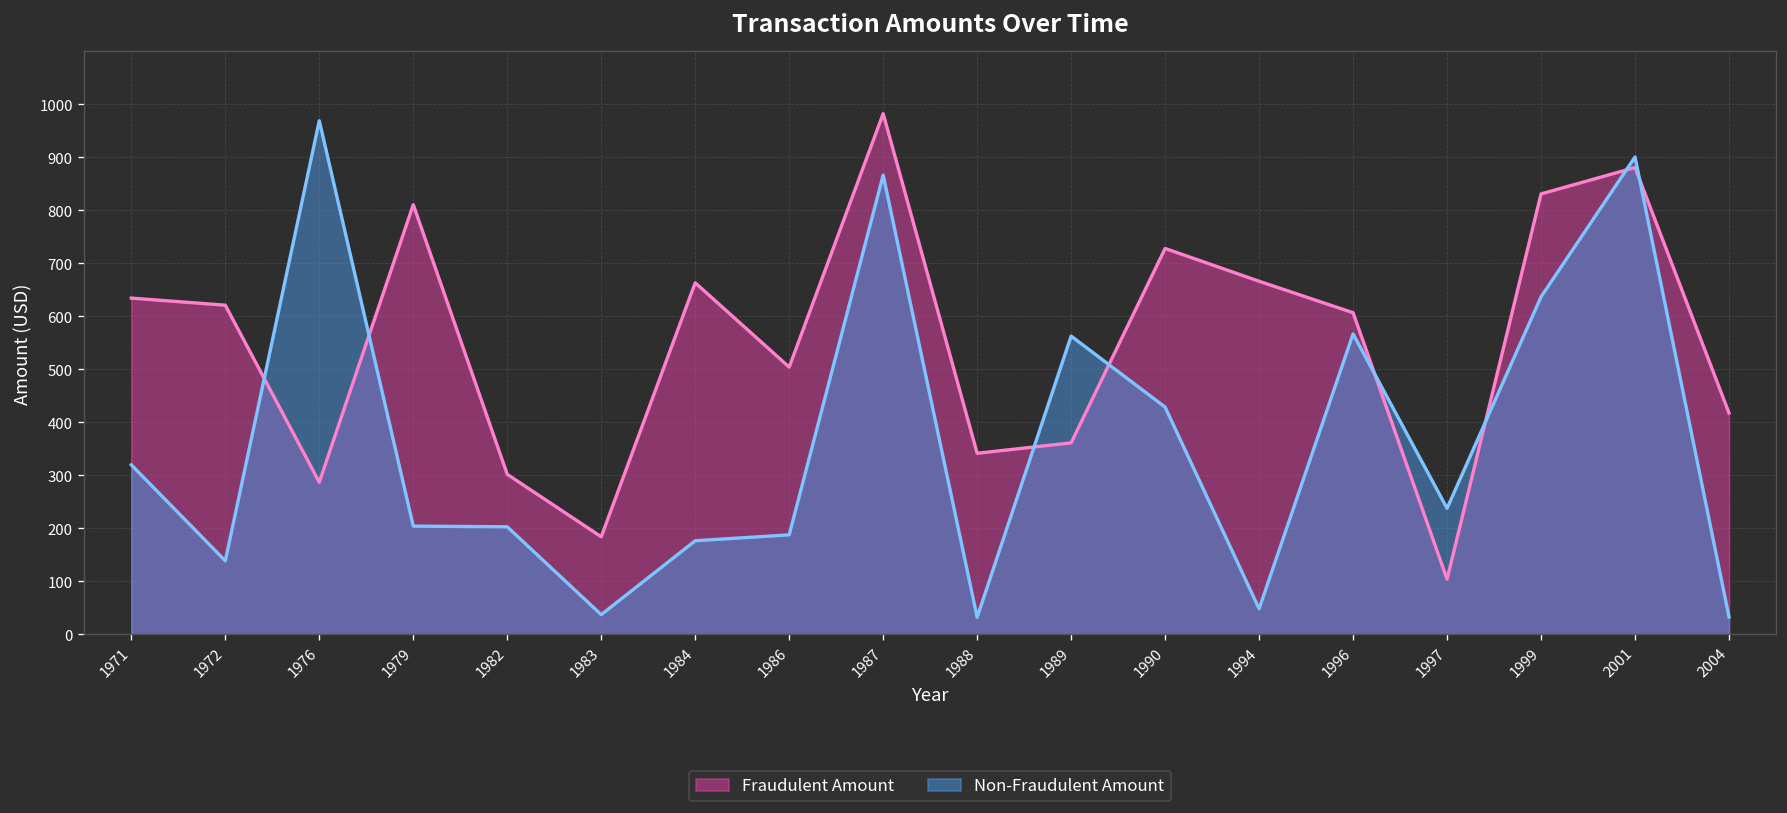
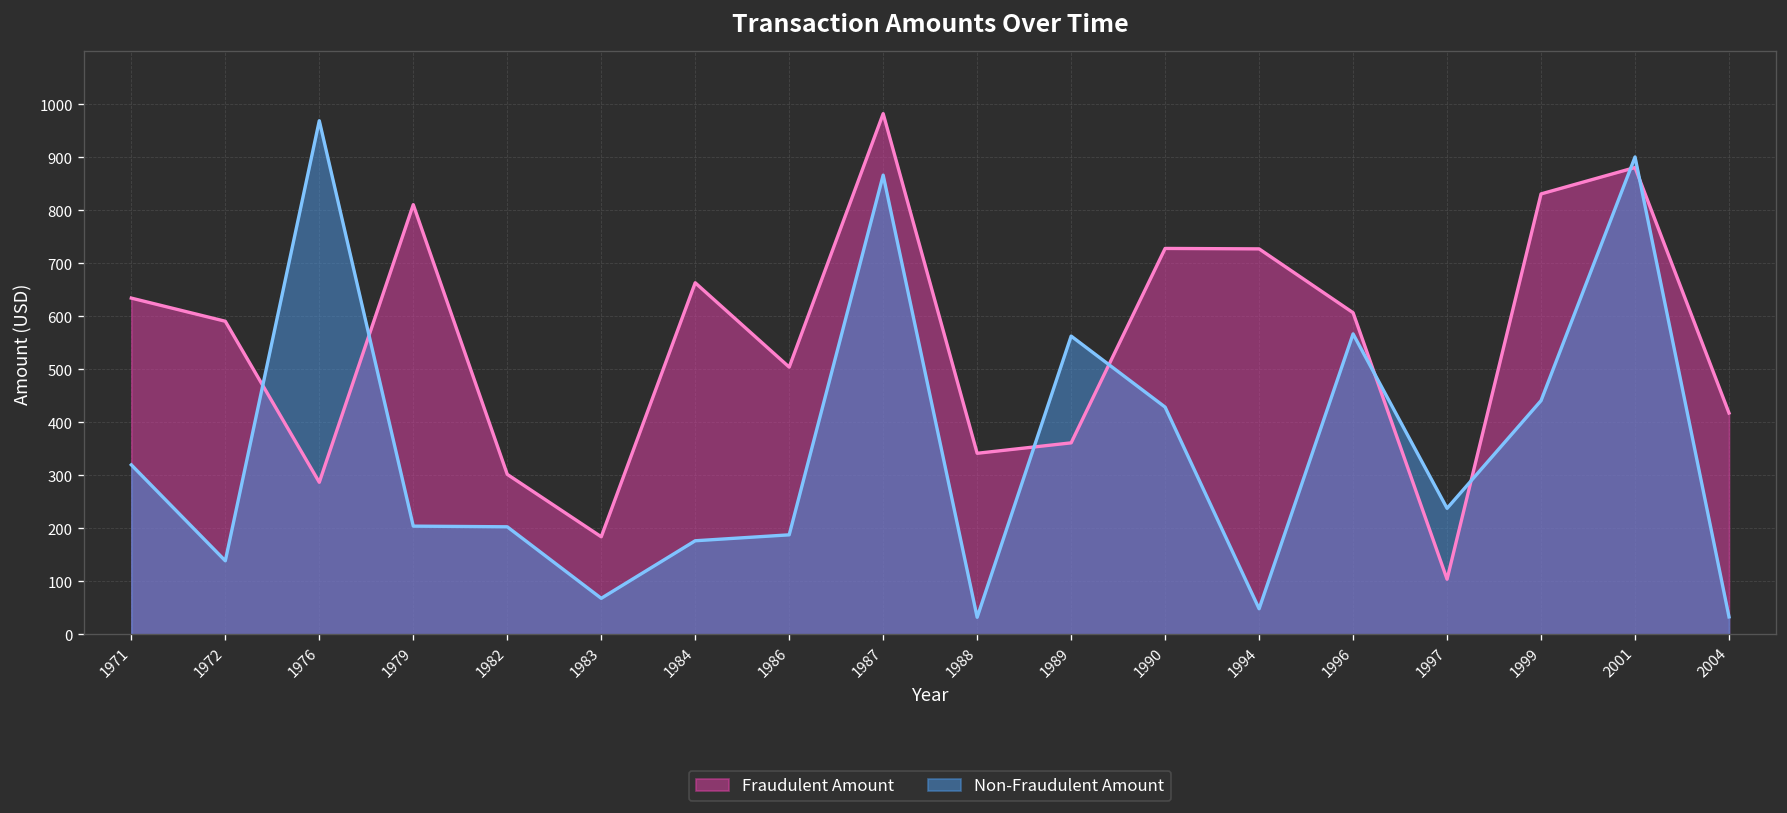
  {
    "Fraudulent Amount": {
      "1971": 630,
-     "1972": 620,
+     "1972": 590,
      "1976": 290,
      "1979": 810,
      "1982": 300,
      "1983": 180,
      "1984": 660,
      "1986": 500,
      "1987": 980,
      "1988": 340,
      "1989": 360,
      "1990": 730,
-     "1994": 670,
+     "1994": 730,
      "1996": 610,
      "1997": 100,
      "1999": 830,
      "2001": 880,
      "2004": 420
    },
    "Non-Fraudulent Amount": {
      "1971": 320,
      "1972": 140,
      "1976": 970,
      "1979": 200,
      "1982": 200,
-     "1983": 40,
+     "1983": 70,
      "1984": 180,
      "1986": 190,
      "1987": 870,
      "1988": 30,
      "1989": 560,
      "1990": 430,
      "1994": 50,
      "1996": 570,
      "1997": 240,
-     "1999": 640,
+     "1999": 440,
      "2001": 900,
      "2004": 30
    }
  }
